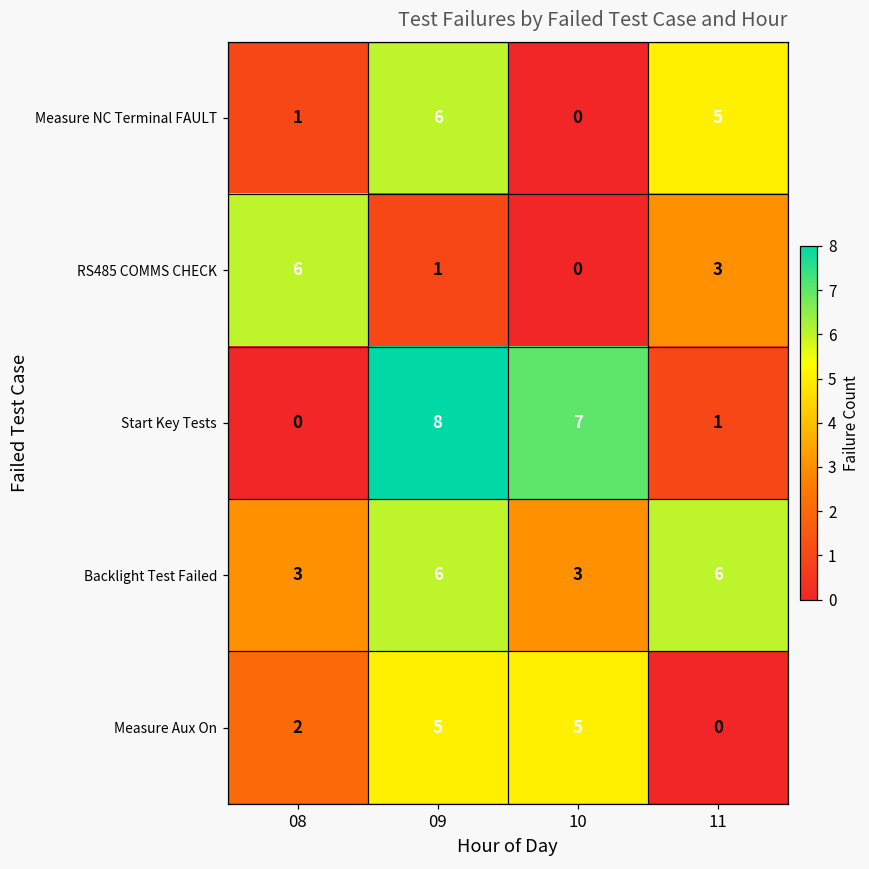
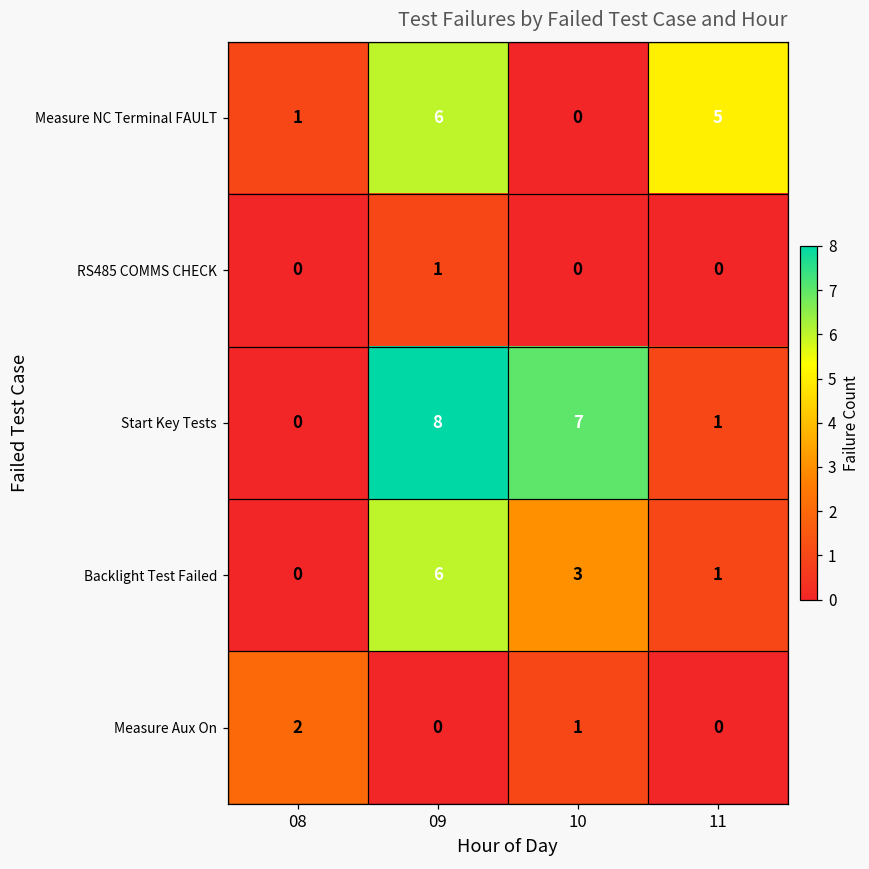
  {
    "Measure NC Terminal FAULT": {
      "08": 1,
      "09": 6,
      "10": 0,
      "11": 5
    },
    "RS485 COMMS CHECK": {
-     "08": 6,
+     "08": 0,
      "09": 1,
      "10": 0,
-     "11": 3
+     "11": 0
    },
    "Start Key Tests": {
      "08": 0,
      "09": 8,
      "10": 7,
      "11": 1
    },
    "Backlight Test Failed": {
-     "08": 3,
+     "08": 0,
      "09": 6,
      "10": 3,
-     "11": 6
+     "11": 1
    },
    "Measure Aux On": {
      "08": 2,
-     "09": 5,
-     "10": 5,
+     "09": 0,
+     "10": 1,
      "11": 0
    }
  }
